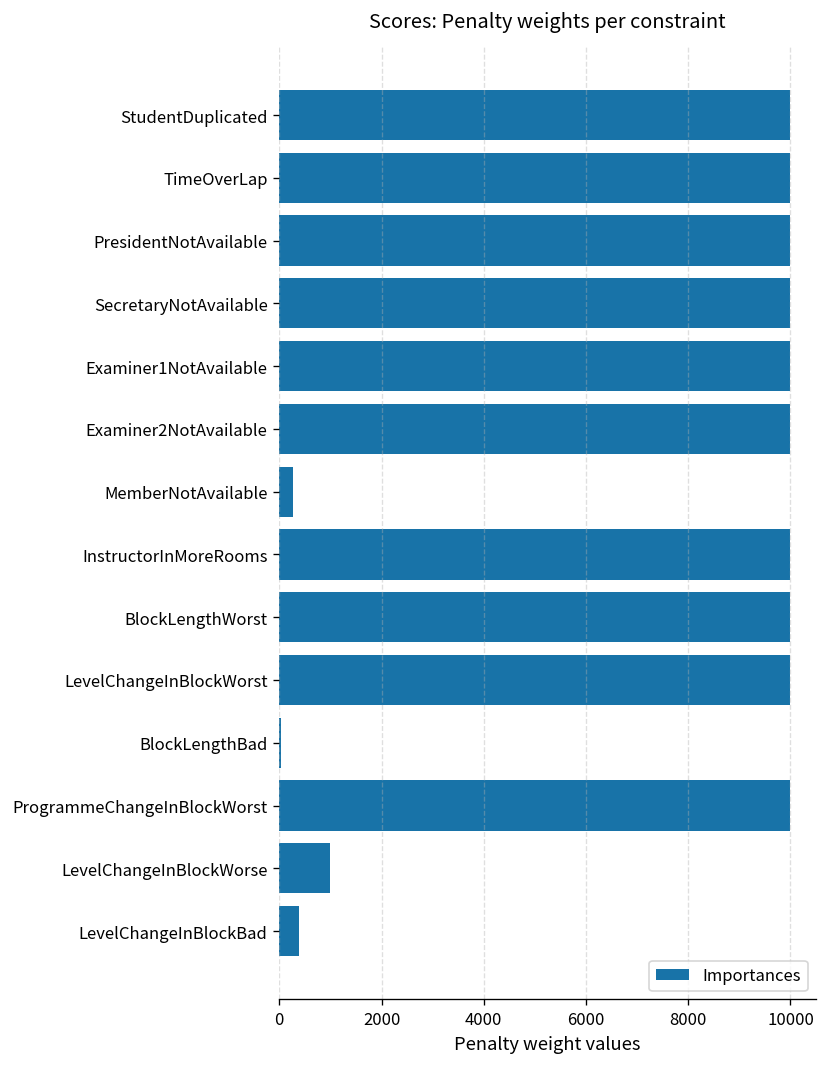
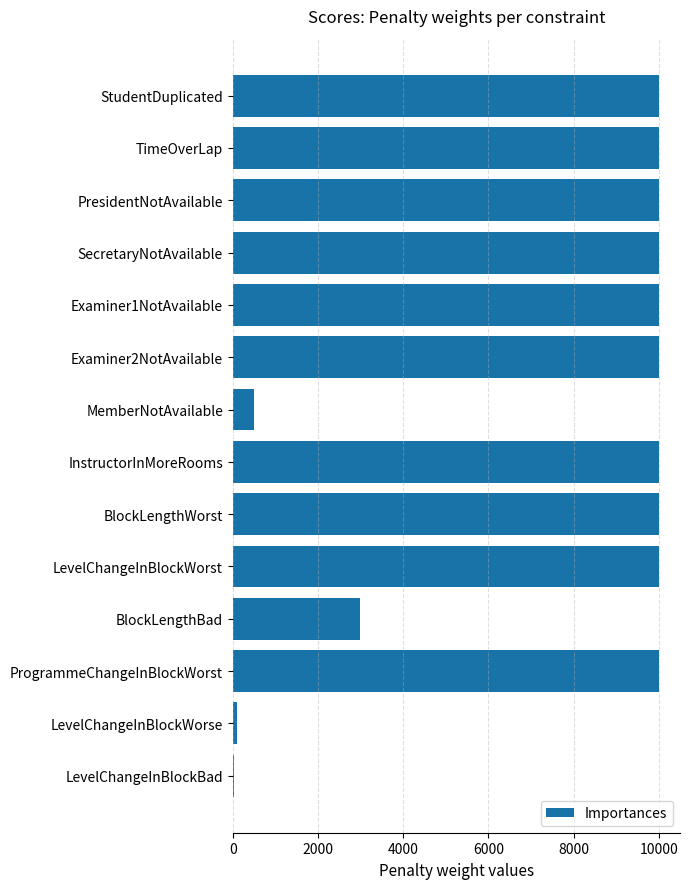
  {
    "StudentDuplicated": 10000,
    "TimeOverLap": 10000,
    "PresidentNotAvailable": 10000,
    "SecretaryNotAvailable": 10000,
    "Examiner1NotAvailable": 10000,
    "Examiner2NotAvailable": 10000,
-   "MemberNotAvailable": 300,
+   "MemberNotAvailable": 500,
    "InstructorInMoreRooms": 10000,
    "BlockLengthWorst": 10000,
    "LevelChangeInBlockWorst": 10000,
-   "BlockLengthBad": 0,
+   "BlockLengthBad": 3000,
    "ProgrammeChangeInBlockWorst": 10000,
-   "LevelChangeInBlockWorse": 1000,
-   "LevelChangeInBlockBad": 400
+   "LevelChangeInBlockWorse": 100,
+   "LevelChangeInBlockBad": 0
  }
